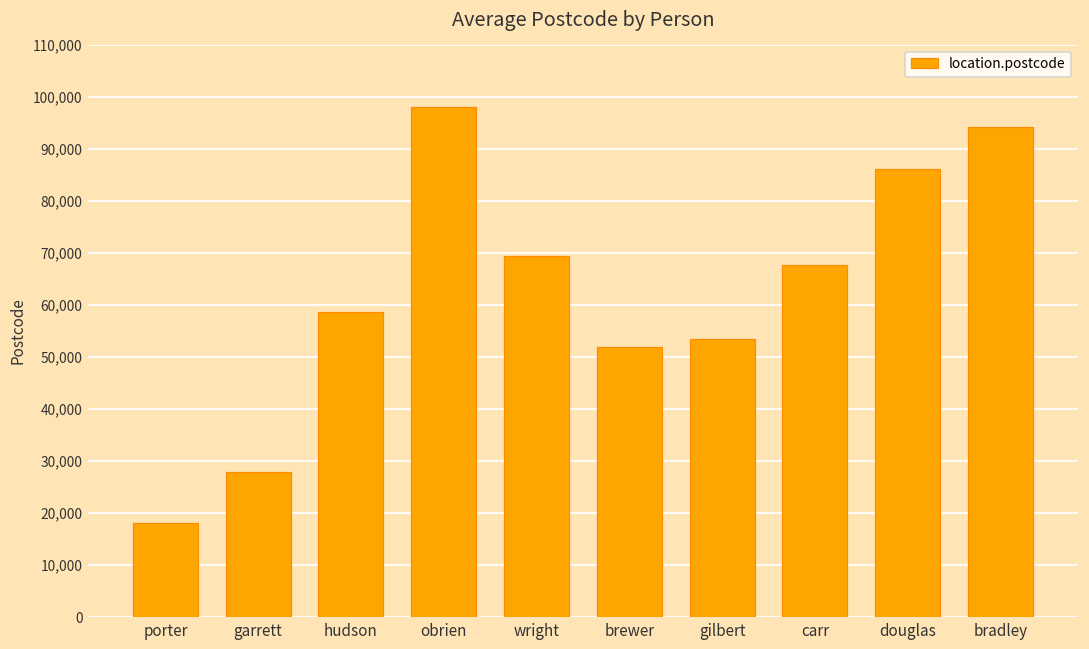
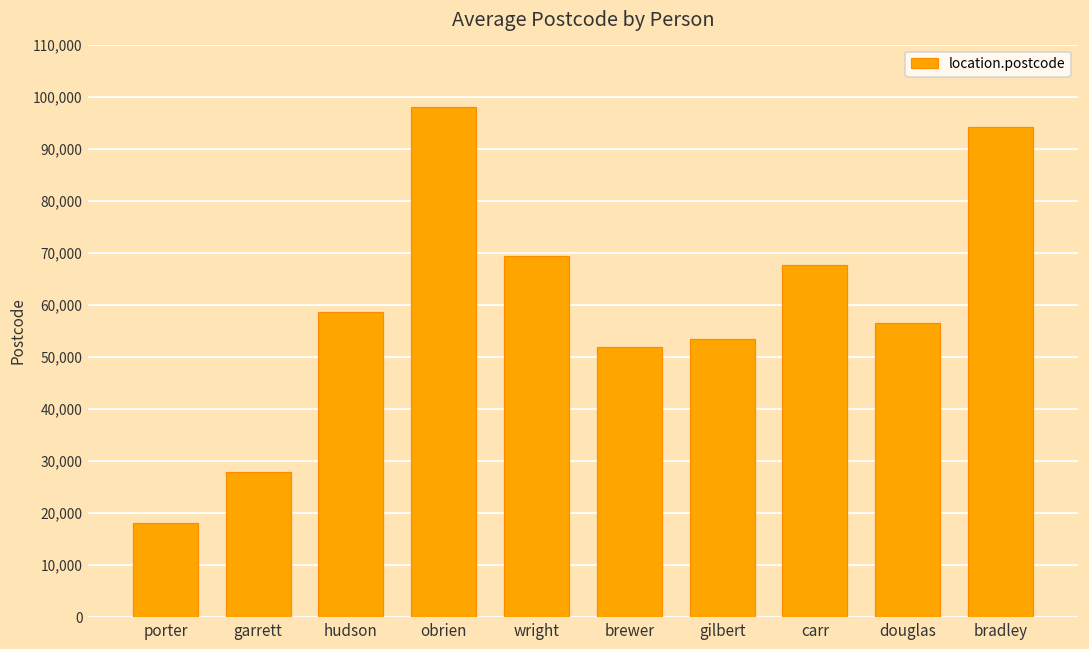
  {
    "porter": "18,000",
    "garrett": "28,000",
    "hudson": "59,000",
    "obrien": "98,000",
    "wright": "69,000",
    "brewer": "52,000",
    "gilbert": "53,000",
    "carr": "68,000",
-   "douglas": "86,000",
+   "douglas": "56,000",
    "bradley": "94,000"
  }
